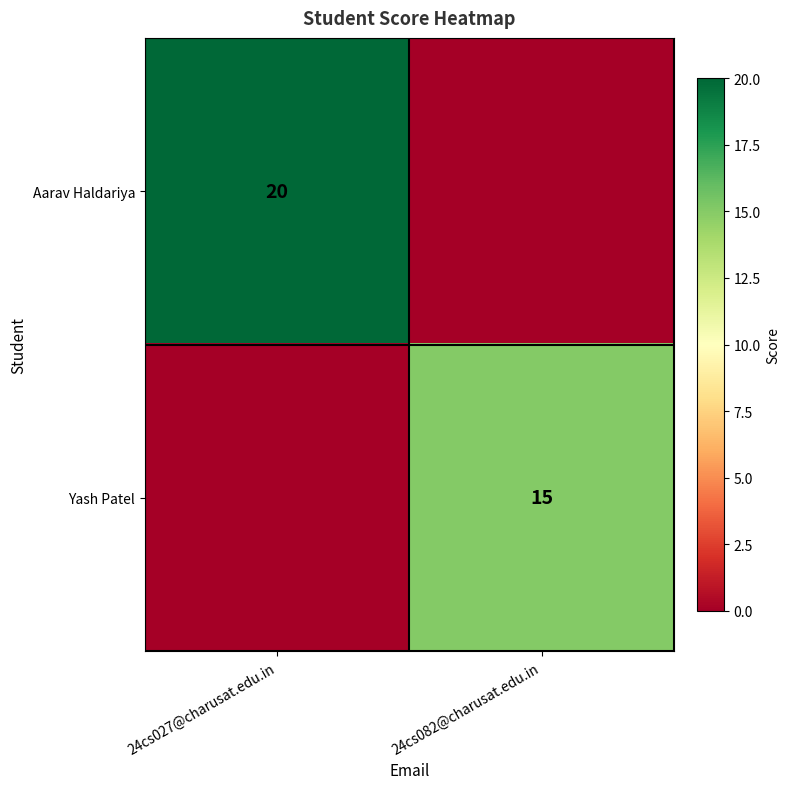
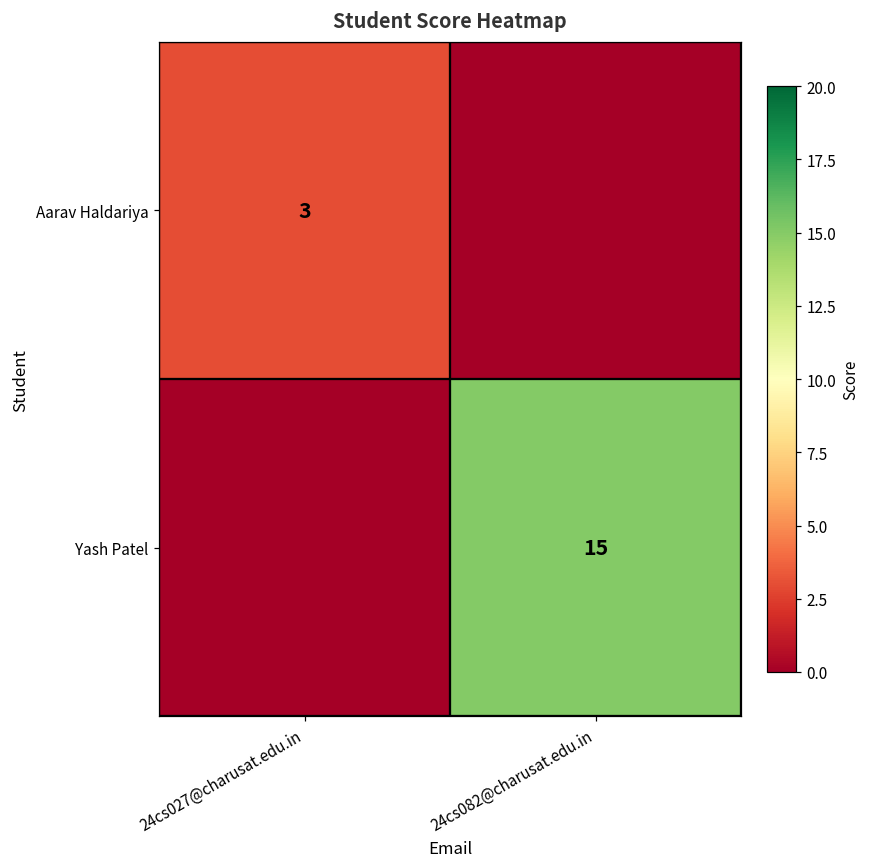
  {
    "Aarav Haldariya": {
-     "24cs027@charusat.edu.in": 20
+     "24cs027@charusat.edu.in": 3
    },
    "Yash Patel": {
      "24cs082@charusat.edu.in": 15
    }
  }
